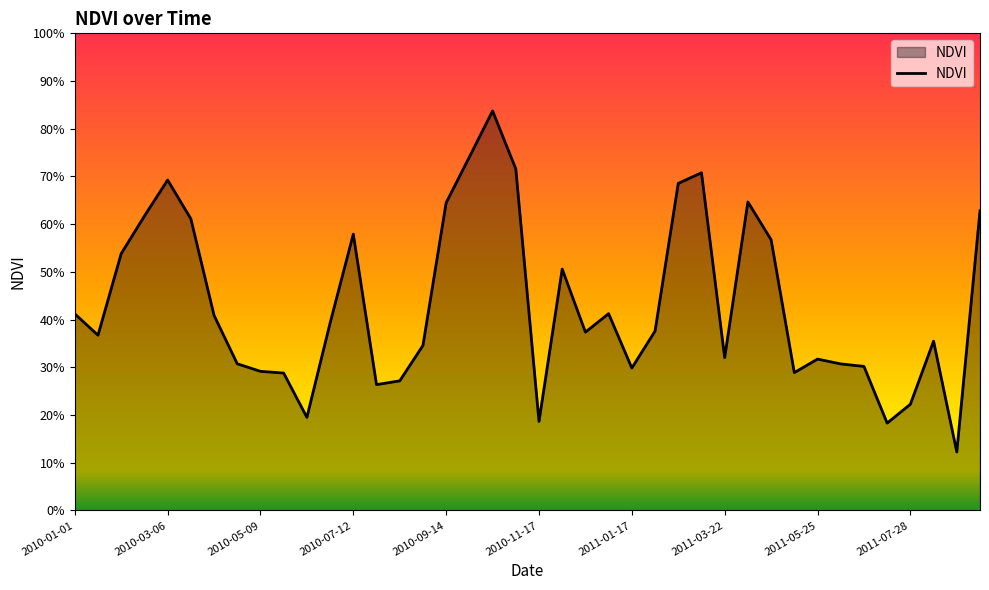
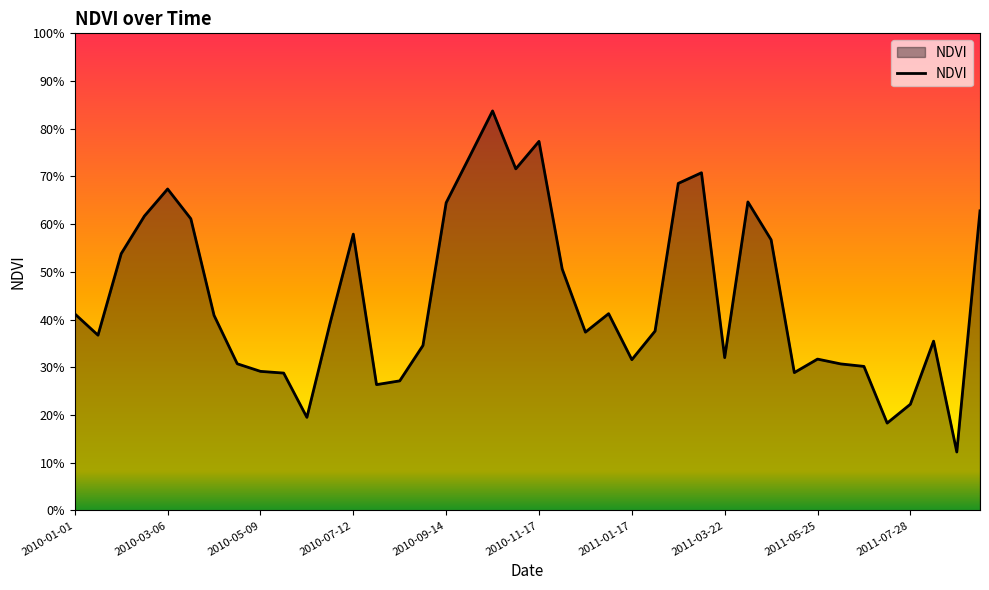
  {
    "2010-01-01": "41%",
-   "2010-03-06": "69%",
+   "2010-03-06": "67%",
    "2010-05-09": "29%",
    "2010-07-12": "58%",
    "2010-09-14": "65%",
-   "2010-11-17": "19%",
-   "2011-01-17": "30%",
+   "2010-11-17": "77%",
+   "2011-01-17": "32%",
    "2011-03-22": "32%",
    "2011-05-25": "32%",
    "2011-07-28": "22%"
  }
